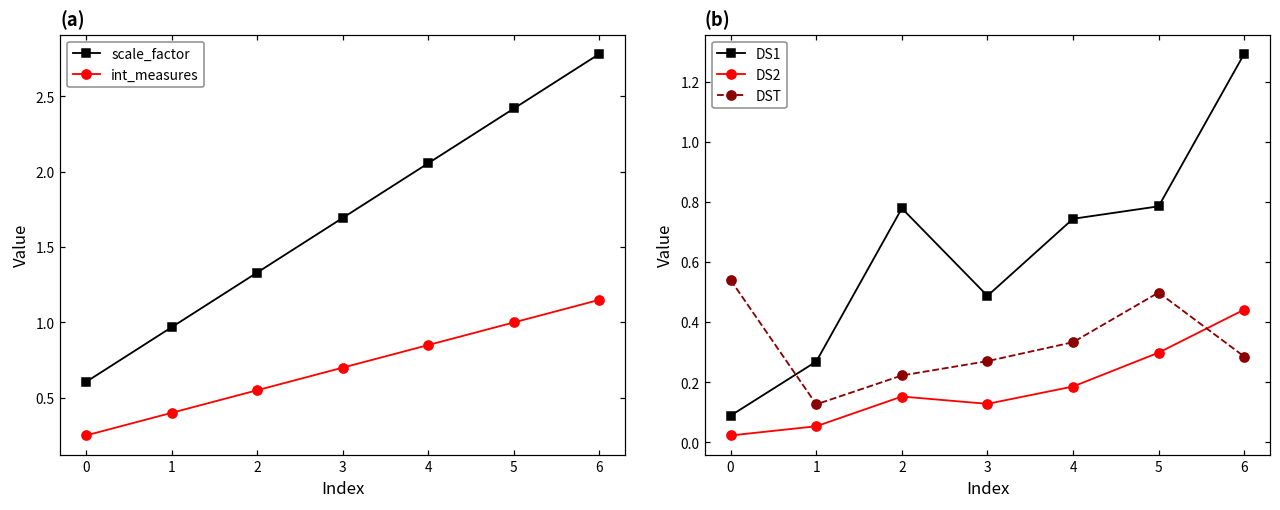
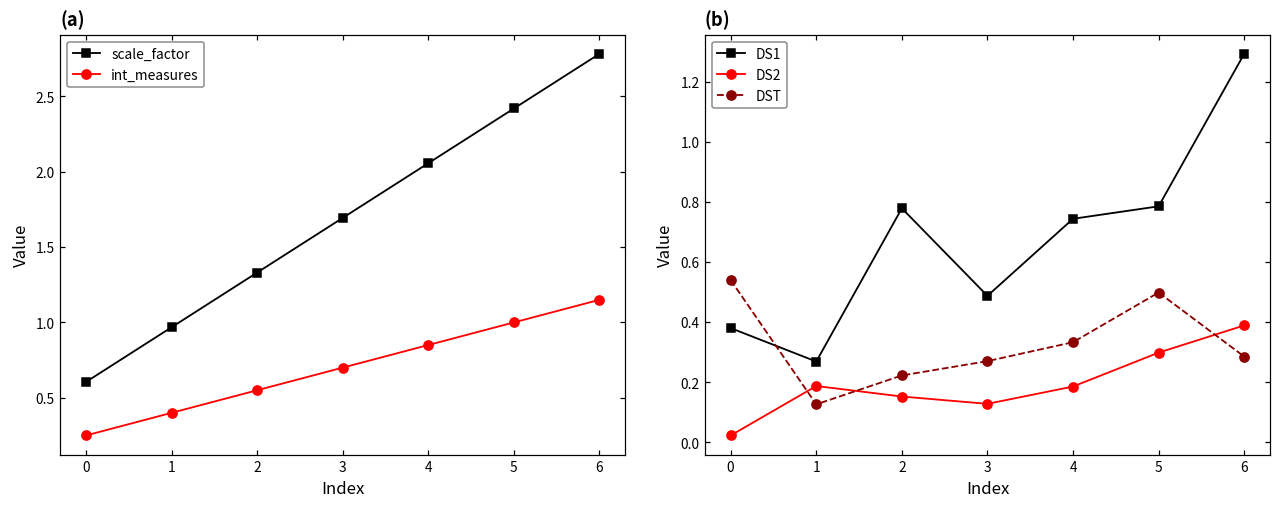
  {
    "(a)": {
      "scale_factor": {
        "0": 0.60,
        "1": 0.97,
        "2": 1.33,
        "3": 1.69,
        "4": 2.06,
        "5": 2.42,
        "6": 2.78
      },
      "int_measures": {
        "0": 0.25,
        "1": 0.40,
        "2": 0.55,
        "3": 0.70,
        "4": 0.85,
        "5": 1.00,
        "6": 1.15
      }
    },
    "(b)": {
      "DS1": {
-       "0": 0.09,
+       "0": 0.38,
        "1": 0.27,
        "2": 0.78,
        "3": 0.49,
        "4": 0.74,
        "5": 0.79,
        "6": 1.29
      },
      "DS2": {
        "0": 0.02,
-       "1": 0.05,
+       "1": 0.19,
        "2": 0.15,
        "3": 0.13,
        "4": 0.19,
        "5": 0.30,
-       "6": 0.44
+       "6": 0.39
      },
      "DST": {
        "0": 0.54,
        "1": 0.13,
        "2": 0.22,
        "3": 0.27,
        "4": 0.33,
        "5": 0.50,
        "6": 0.29
      }
    }
  }
